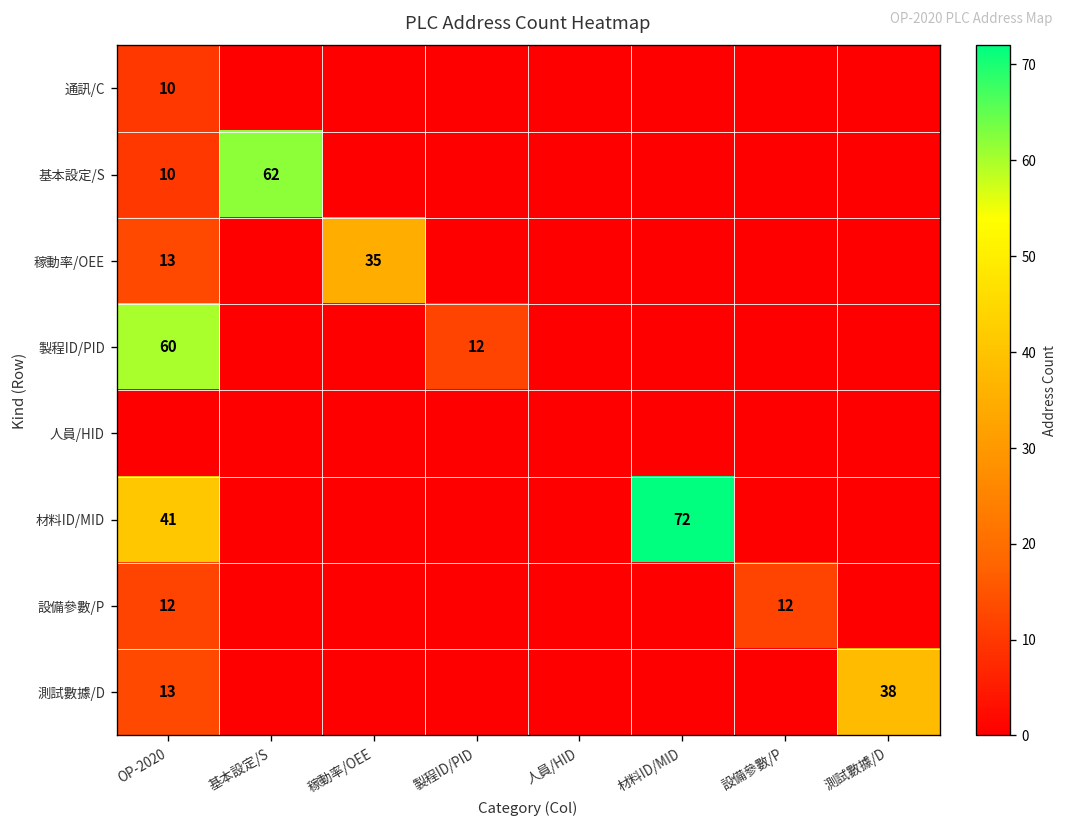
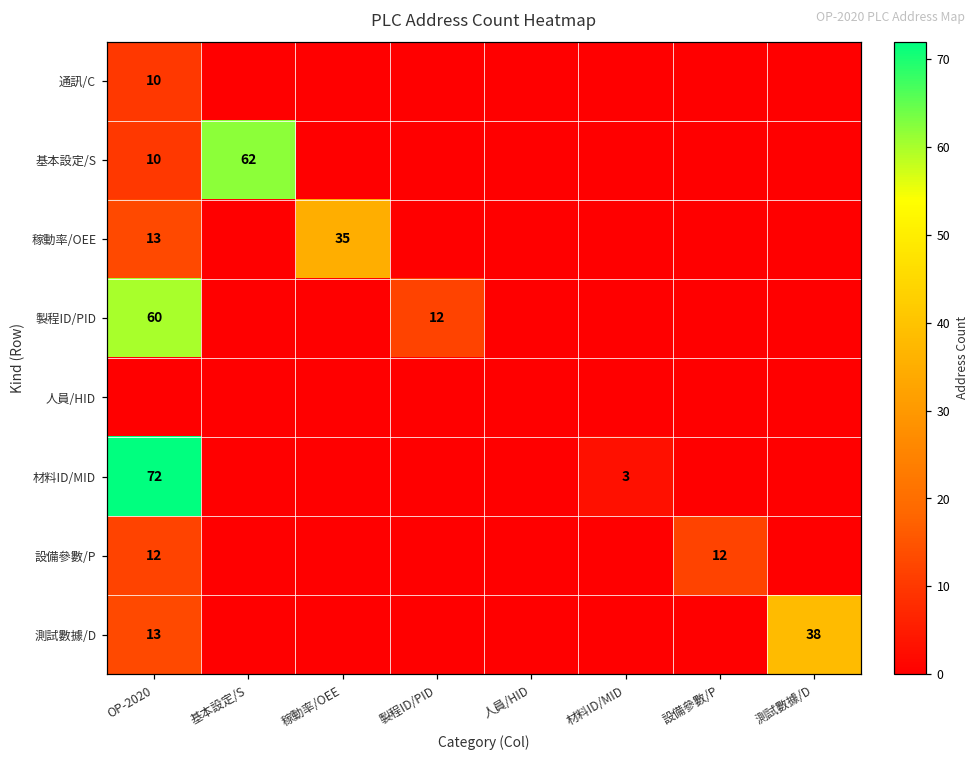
  {
    "通訊/C": {
      "OP-2020": 10
    },
    "基本設定/S": {
      "OP-2020": 10,
      "基本設定/S": 62
    },
    "稼動率/OEE": {
      "OP-2020": 13,
      "稼動率/OEE": 35
    },
    "製程ID/PID": {
      "OP-2020": 60,
      "製程ID/PID": 12
    },
    "材料ID/MID": {
-     "OP-2020": 41,
-     "材料ID/MID": 72
+     "OP-2020": 72,
+     "材料ID/MID": 3
    },
    "設備參數/P": {
      "OP-2020": 12,
      "設備參數/P": 12
    },
    "測試數據/D": {
      "OP-2020": 13,
      "測試數據/D": 38
    }
  }
